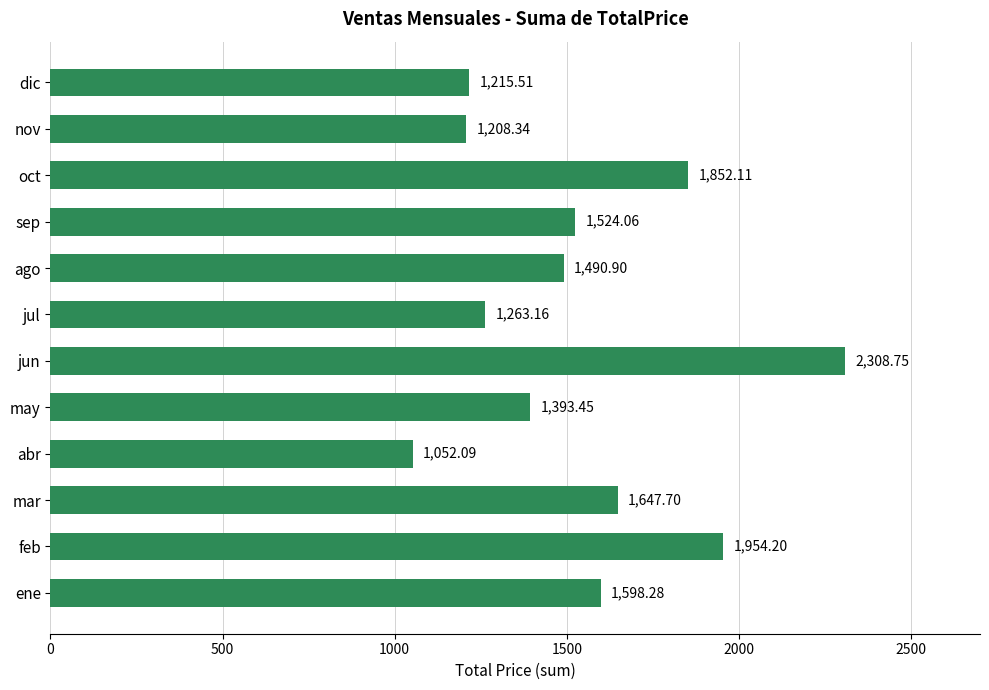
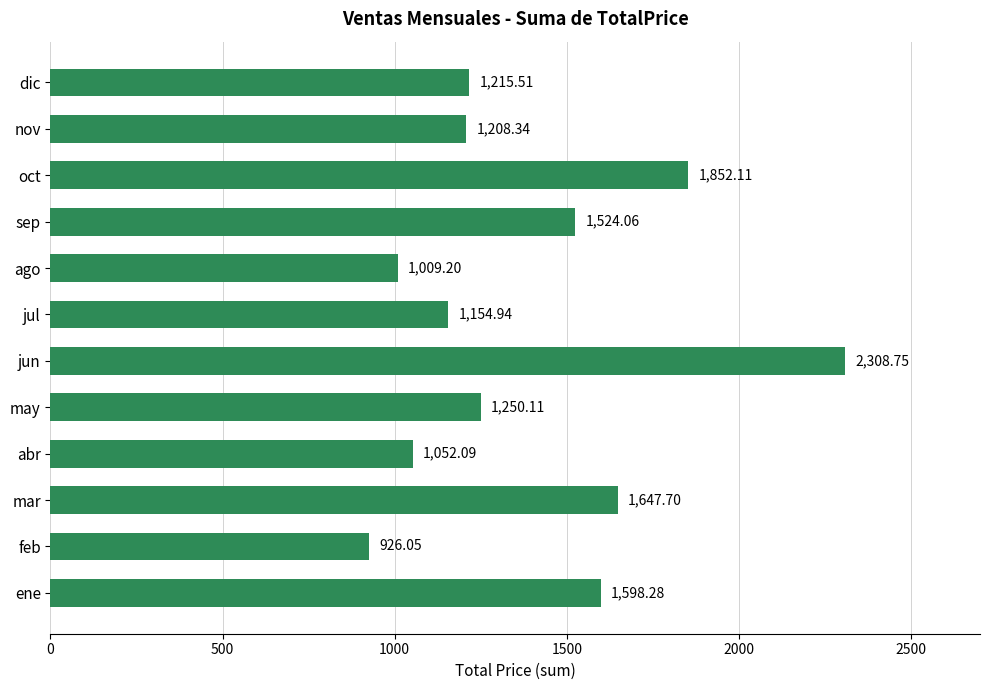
  {
    "dic": "1,215.51",
    "nov": "1,208.34",
    "oct": "1,852.11",
    "sep": "1,524.06",
-   "ago": "1,490.90",
-   "jul": "1,263.16",
+   "ago": "1,009.20",
+   "jul": "1,154.94",
    "jun": "2,308.75",
-   "may": "1,393.45",
+   "may": "1,250.11",
    "abr": "1,052.09",
    "mar": "1,647.70",
-   "feb": "1,954.20",
+   "feb": "926.05",
    "ene": "1,598.28"
  }
